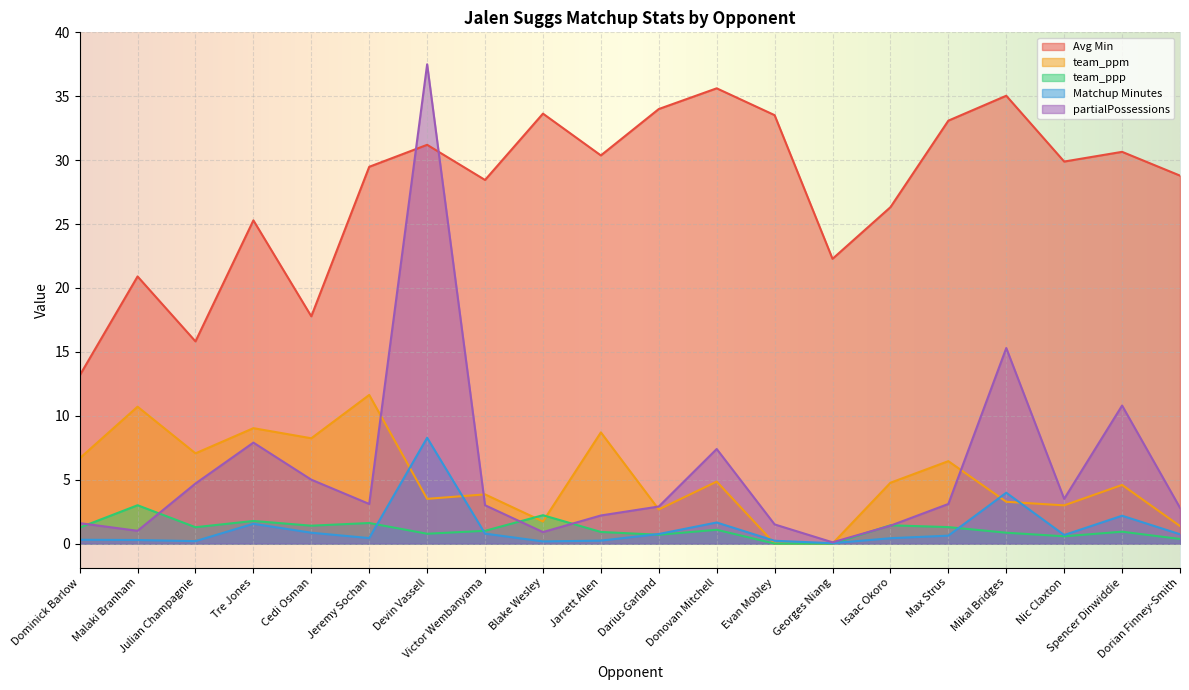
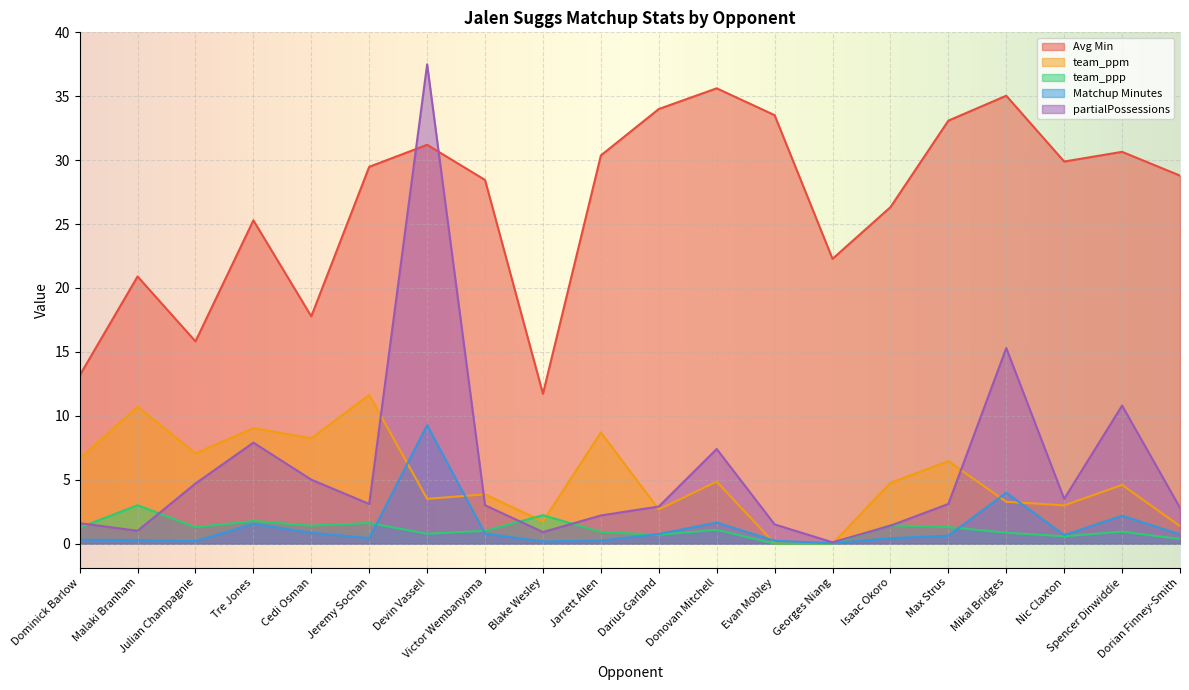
  {
    "Avg Min": {
      "Dominick Barlow": 13.2,
      "Malaki Branham": 20.9,
      "Julian Champagnie": 15.8,
      "Tre Jones": 25.3,
      "Cedi Osman": 17.8,
      "Jeremy Sochan": 29.5,
      "Devin Vassell": 31.2,
      "Victor Wembanyama": 28.5,
-     "Blake Wesley": 33.6,
+     "Blake Wesley": 11.7,
      "Jarrett Allen": 30.4,
      "Darius Garland": 34.0,
      "Donovan Mitchell": 35.6,
      "Evan Mobley": 33.5,
      "Georges Niang": 22.3,
      "Isaac Okoro": 26.3,
      "Max Strus": 33.1,
      "Mikal Bridges": 35.0,
      "Nic Claxton": 29.9,
      "Spencer Dinwiddie": 30.7,
      "Dorian Finney-Smith": 28.8
    },
    "team_ppm": {
      "Dominick Barlow": 6.7,
      "Malaki Branham": 10.7,
      "Julian Champagnie": 7.1,
      "Tre Jones": 9.0,
      "Cedi Osman": 8.2,
      "Jeremy Sochan": 11.6,
      "Devin Vassell": 3.5,
      "Victor Wembanyama": 3.9,
      "Blake Wesley": 1.7,
      "Jarrett Allen": 8.7,
      "Darius Garland": 2.7,
      "Donovan Mitchell": 4.9,
      "Isaac Okoro": 4.8,
      "Max Strus": 6.5,
      "Mikal Bridges": 3.3,
      "Nic Claxton": 3.0,
      "Spencer Dinwiddie": 4.6,
      "Dorian Finney-Smith": 1.4
    },
    "team_ppp": {
      "Dominick Barlow": 1.3,
      "Malaki Branham": 3.0,
      "Julian Champagnie": 1.3,
      "Tre Jones": 1.8,
      "Cedi Osman": 1.4,
      "Jeremy Sochan": 1.6,
      "Devin Vassell": 0.8,
      "Victor Wembanyama": 1.0,
      "Blake Wesley": 2.2,
      "Jarrett Allen": 0.9,
      "Donovan Mitchell": 1.1,
      "Max Strus": 1.3,
      "Mikal Bridges": 0.9,
      "Spencer Dinwiddie": 0.9,
      "Dorian Finney-Smith": 0.4
    },
    "Matchup Minutes": {
      "Dominick Barlow": 0.3,
      "Malaki Branham": 0.3,
      "Julian Champagnie": 0.2,
      "Tre Jones": 1.6,
      "Cedi Osman": 0.9,
      "Jeremy Sochan": 0.4,
-     "Devin Vassell": 8.3,
+     "Devin Vassell": 9.3,
      "Victor Wembanyama": 0.8,
      "Blake Wesley": 0.2,
      "Jarrett Allen": 0.2,
      "Donovan Mitchell": 1.7,
      "Evan Mobley": 0.2,
      "Isaac Okoro": 0.4,
      "Max Strus": 0.6,
      "Mikal Bridges": 4.0,
      "Spencer Dinwiddie": 2.2,
      "Dorian Finney-Smith": 0.7
    },
    "partialPossessions": {
      "Dominick Barlow": 1.6,
      "Malaki Branham": 1.0,
      "Julian Champagnie": 4.7,
      "Tre Jones": 7.9,
      "Cedi Osman": 5.0,
      "Jeremy Sochan": 3.1,
      "Devin Vassell": 37.5,
      "Victor Wembanyama": 3.0,
      "Blake Wesley": 0.9,
      "Jarrett Allen": 2.2,
      "Darius Garland": 2.9,
      "Donovan Mitchell": 7.4,
      "Evan Mobley": 1.5,
      "Max Strus": 3.1,
      "Mikal Bridges": 15.3,
      "Nic Claxton": 3.5,
      "Spencer Dinwiddie": 10.8,
      "Dorian Finney-Smith": 2.8
    }
  }
